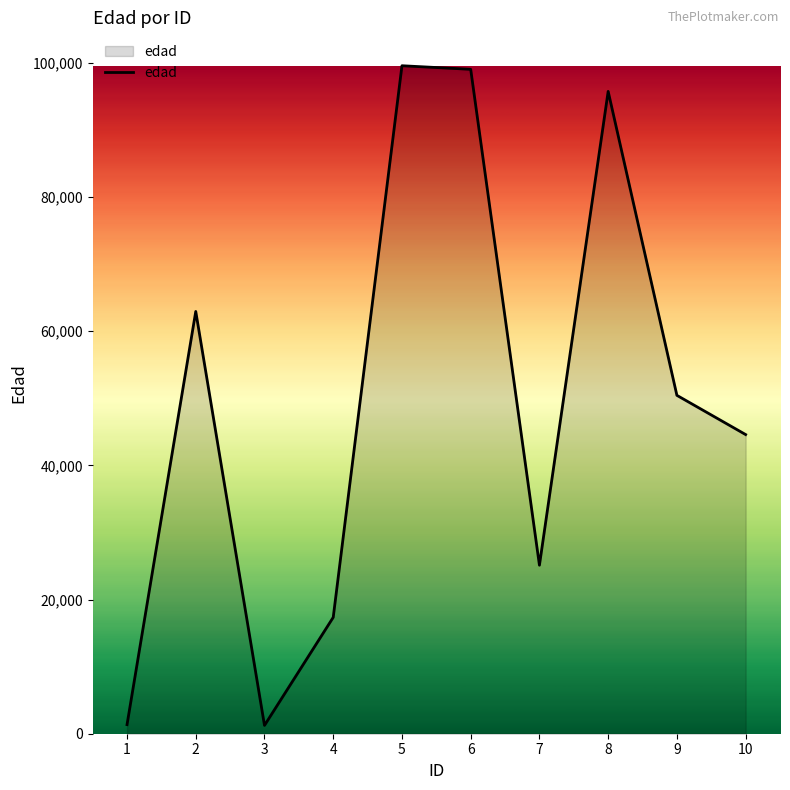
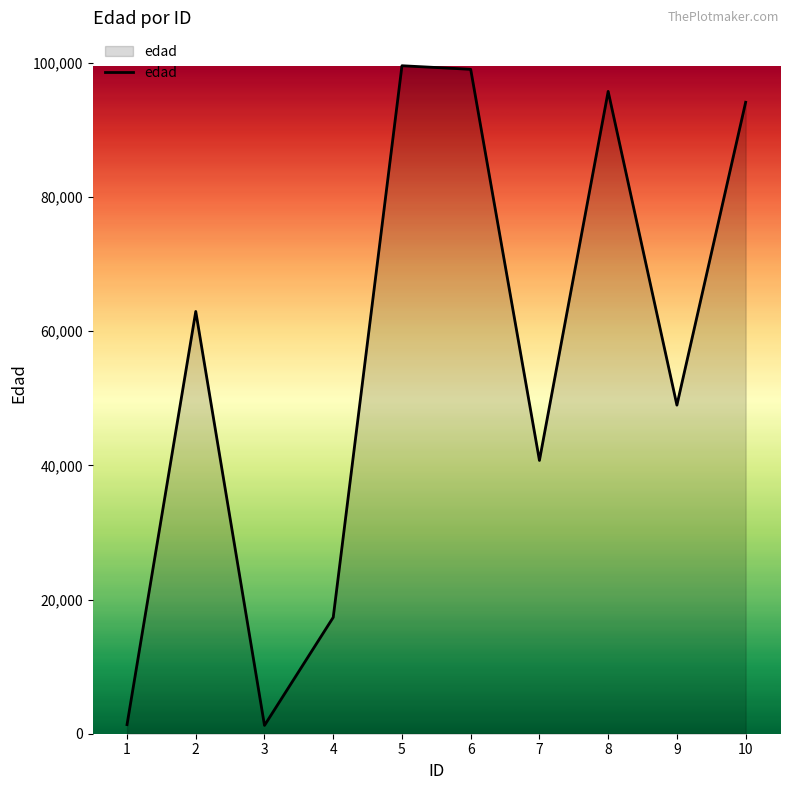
  {
    "1": "1,000",
    "2": "63,000",
    "3": "1,000",
    "4": "17,000",
    "5": "100,000",
    "6": "99,000",
-   "7": "25,000",
+   "7": "41,000",
    "8": "96,000",
-   "9": "50,000",
-   "10": "45,000"
+   "9": "49,000",
+   "10": "94,000"
  }
